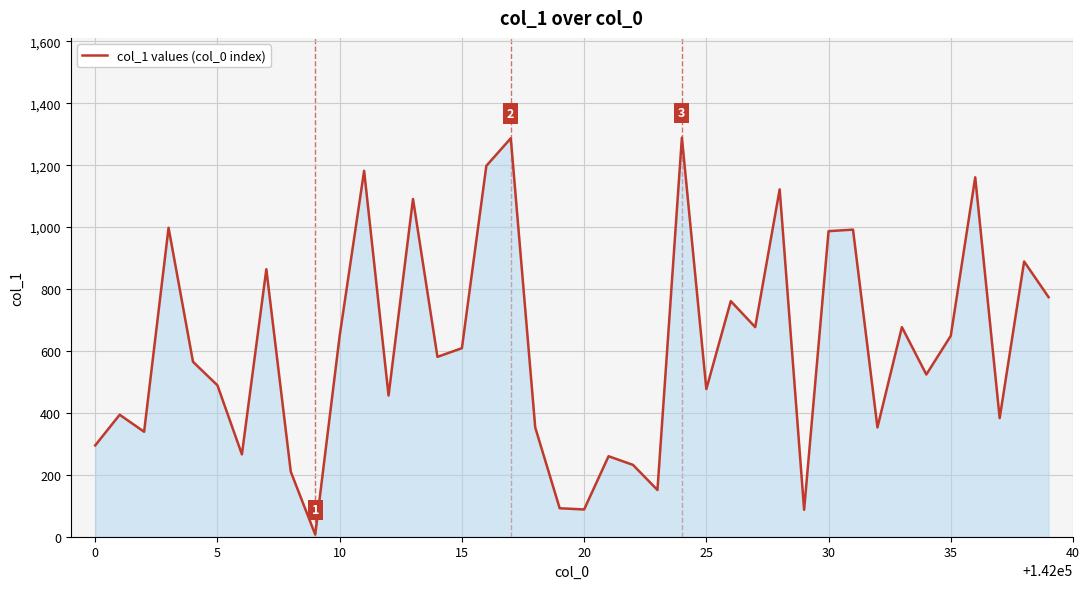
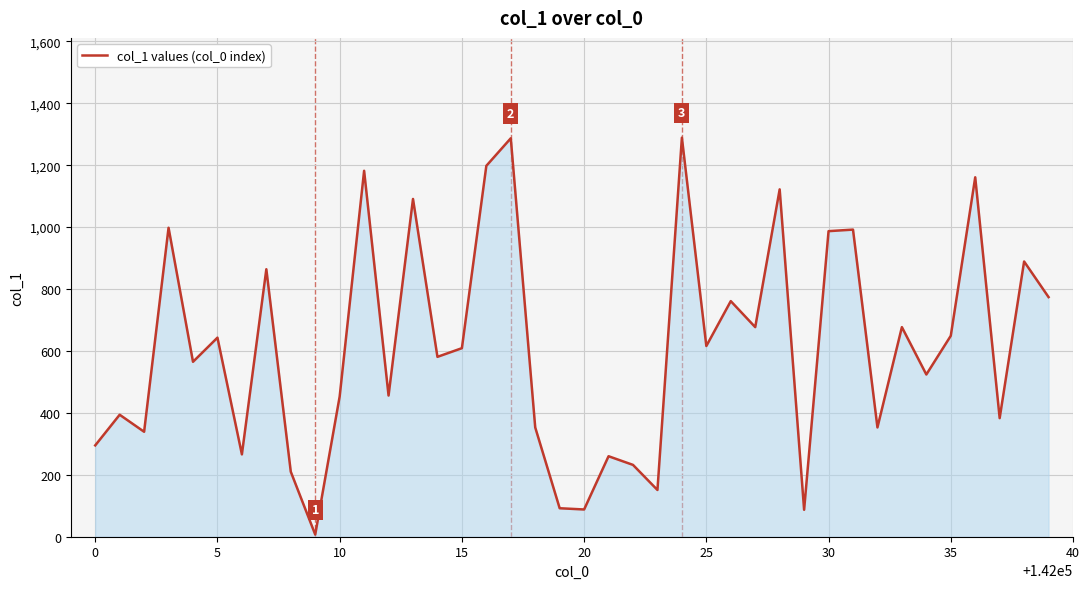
  {
    "0": 300,
-   "5": 490,
-   "10": 650,
+   "5": 640,
+   "10": 450,
    "15": 610,
    "20": 90,
-   "25": 480,
+   "25": 620,
    "30": 990,
    "35": 650
  }
